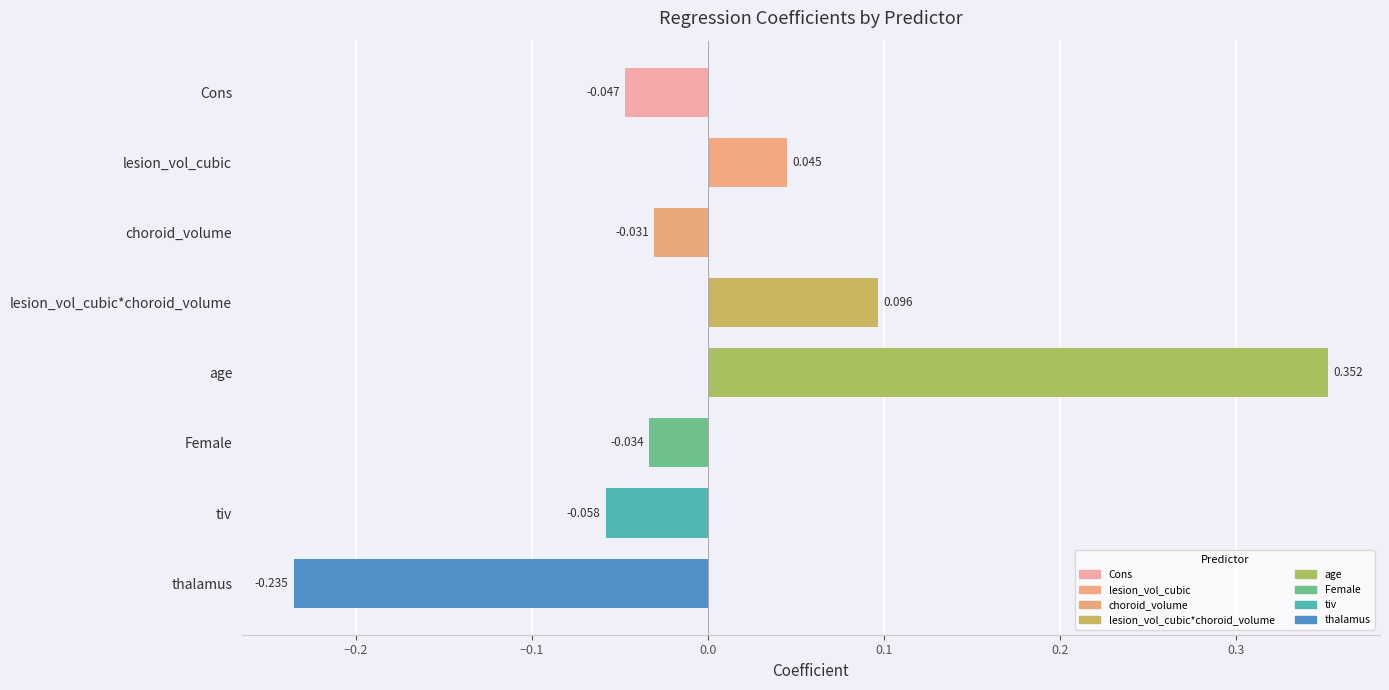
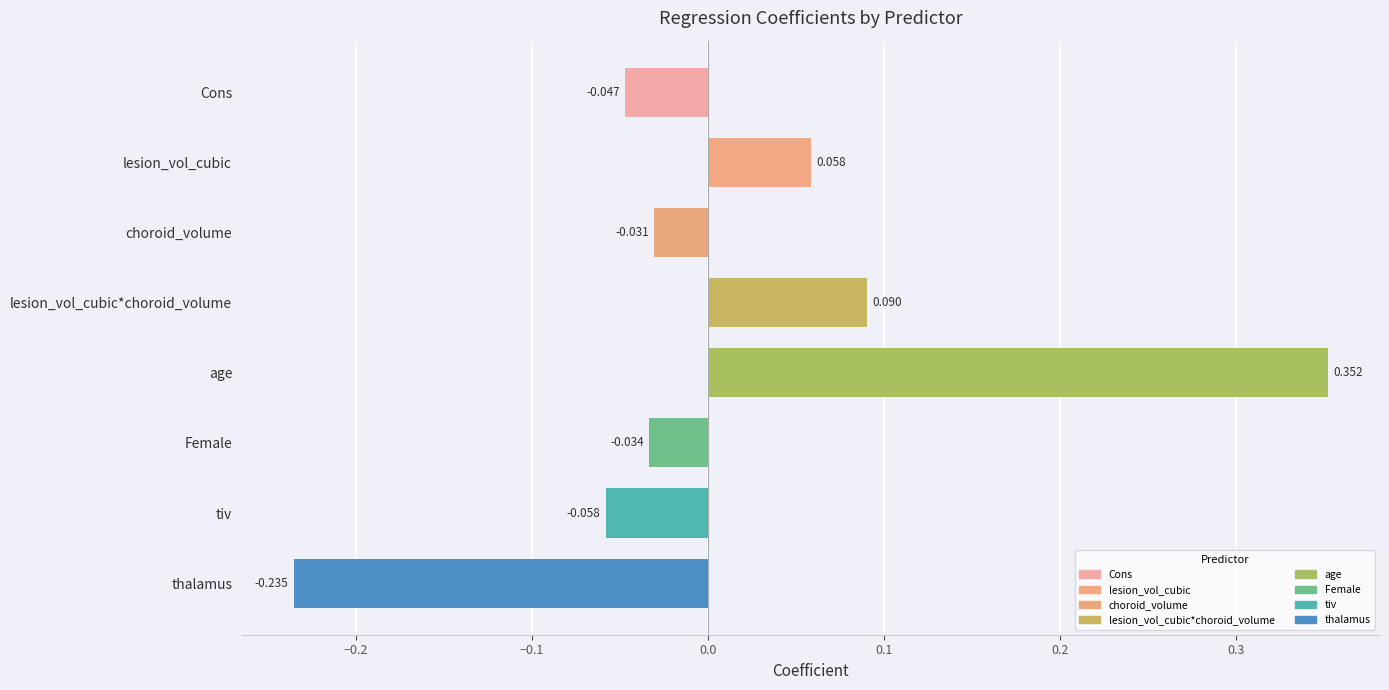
  {
    "Cons": -0.047,
-   "lesion_vol_cubic": 0.045,
+   "lesion_vol_cubic": 0.058,
    "choroid_volume": -0.031,
-   "lesion_vol_cubic*choroid_volume": 0.096,
+   "lesion_vol_cubic*choroid_volume": 0.090,
    "age": 0.352,
    "Female": -0.034,
    "tiv": -0.058,
    "thalamus": -0.235
  }
